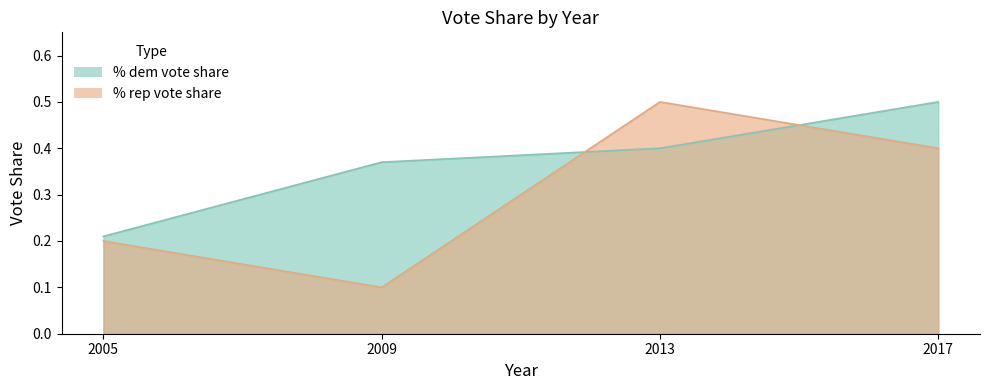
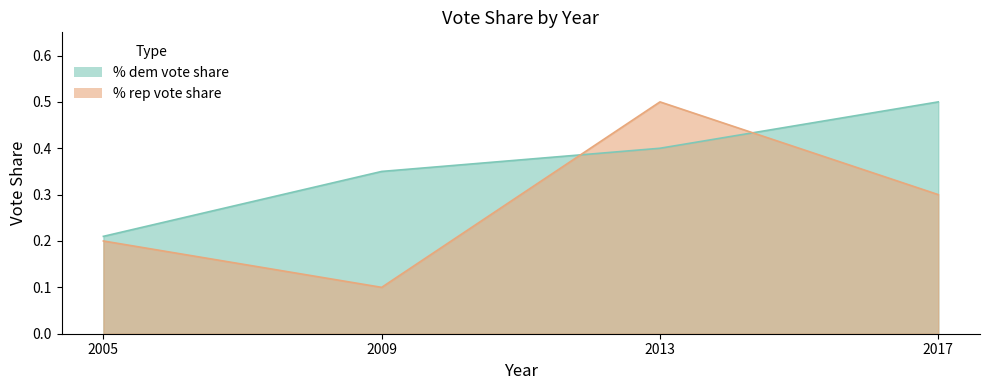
  {
    "% dem vote share": {
      "2005": 0.21,
-     "2009": 0.37,
+     "2009": 0.35,
      "2013": 0.40,
      "2017": 0.50
    },
    "% rep vote share": {
      "2005": 0.2,
      "2009": 0.1,
      "2013": 0.5,
-     "2017": 0.4
+     "2017": 0.3
    }
  }
